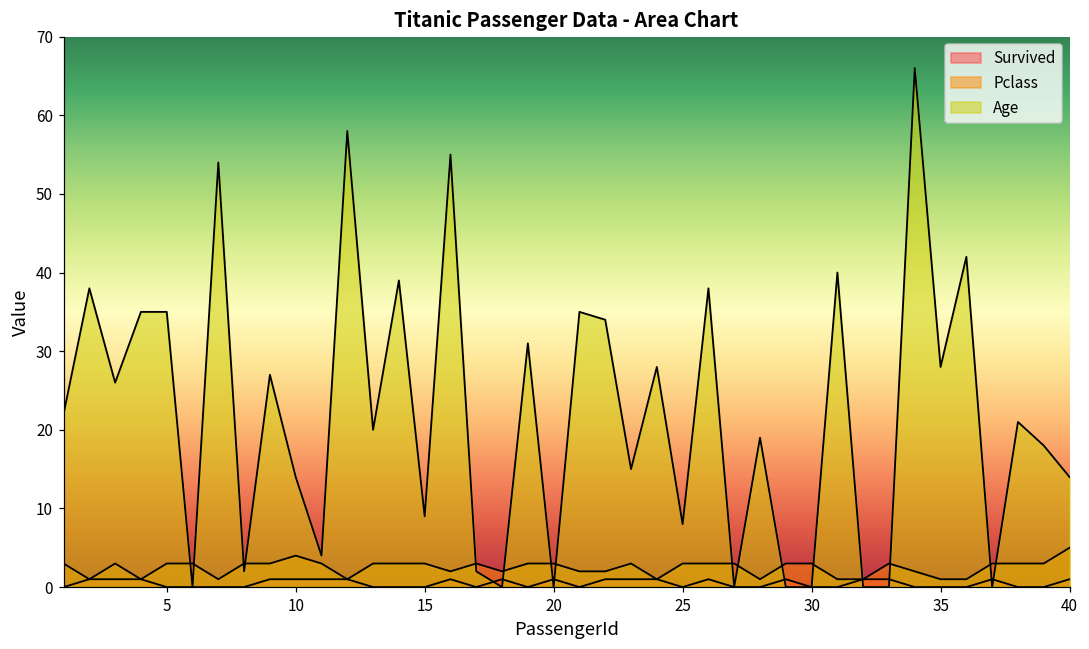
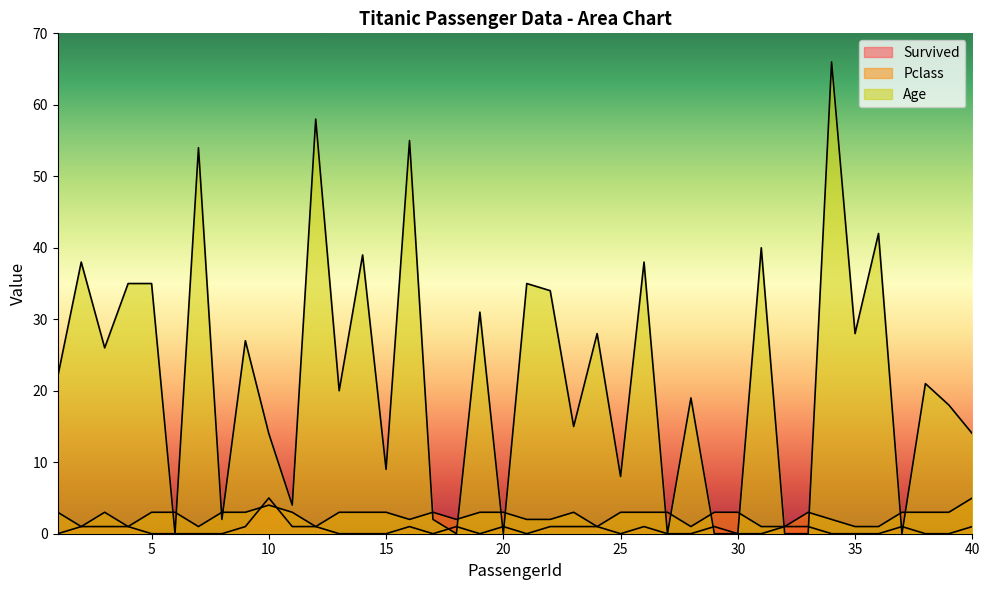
  {
    "Survived": {
      "5": 0,
-     "10": 1,
+     "10": 5,
      "15": 0,
      "20": 1,
      "25": 0,
      "35": 0,
      "40": 1
    },
    "Pclass": {
      "5": 3,
      "10": 4,
      "15": 3,
      "20": 3,
      "25": 3,
      "30": 3,
      "35": 1,
      "40": 5
    },
    "Age": {
      "5": 35,
      "10": 14,
      "15": 9,
      "20": 0,
      "25": 8,
      "35": 28,
      "40": 14
    }
  }
